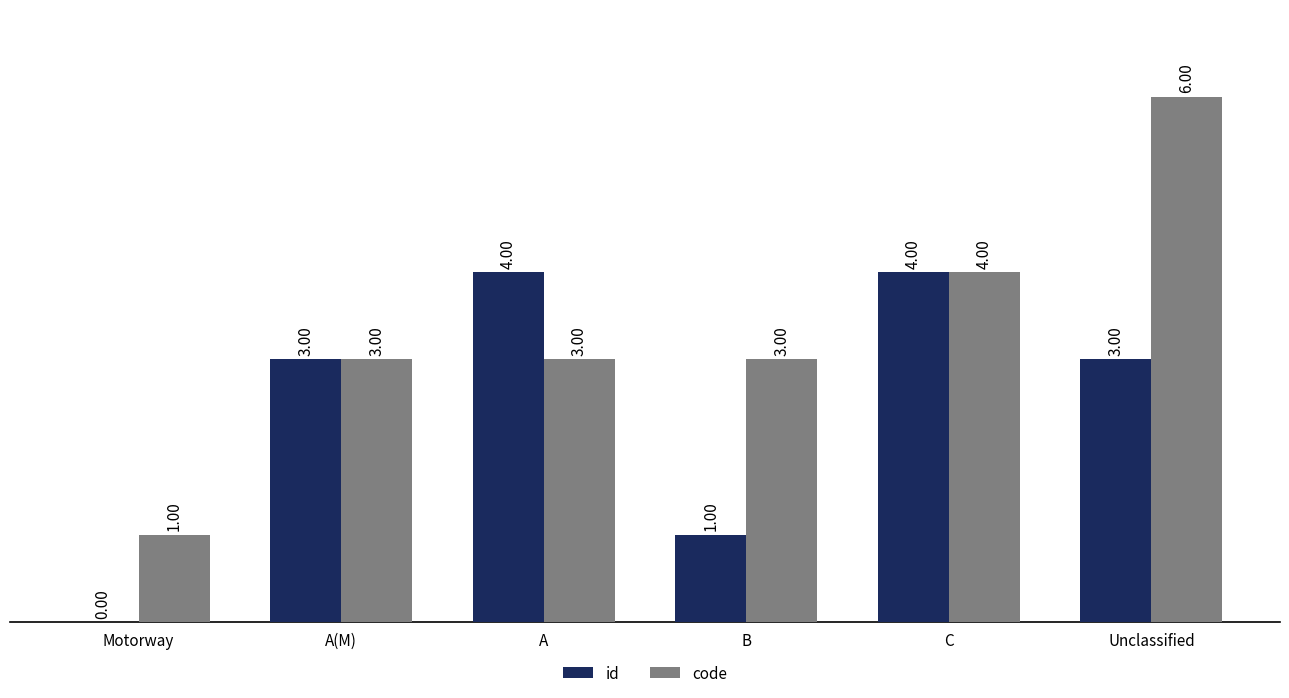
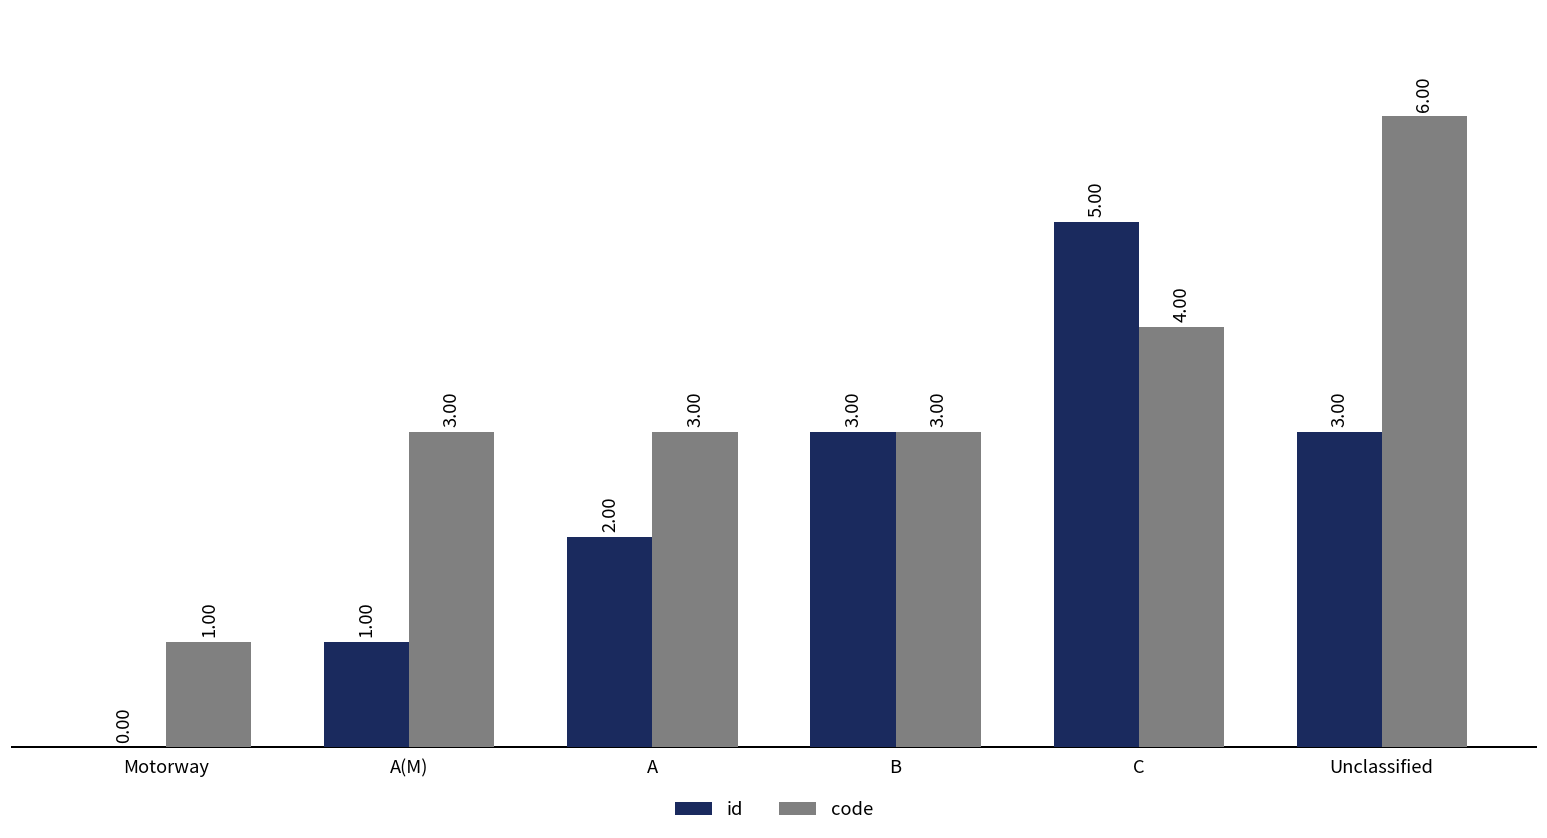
  {
    "id": {
      "Motorway": 0.00,
-     "A(M)": 3.00,
-     "A": 4.00,
-     "B": 1.00,
-     "C": 4.00,
+     "A(M)": 1.00,
+     "A": 2.00,
+     "B": 3.00,
+     "C": 5.00,
      "Unclassified": 3.00
    },
    "code": {
      "Motorway": 1.00,
      "A(M)": 3.00,
      "A": 3.00,
      "B": 3.00,
      "C": 4.00,
      "Unclassified": 6.00
    }
  }
